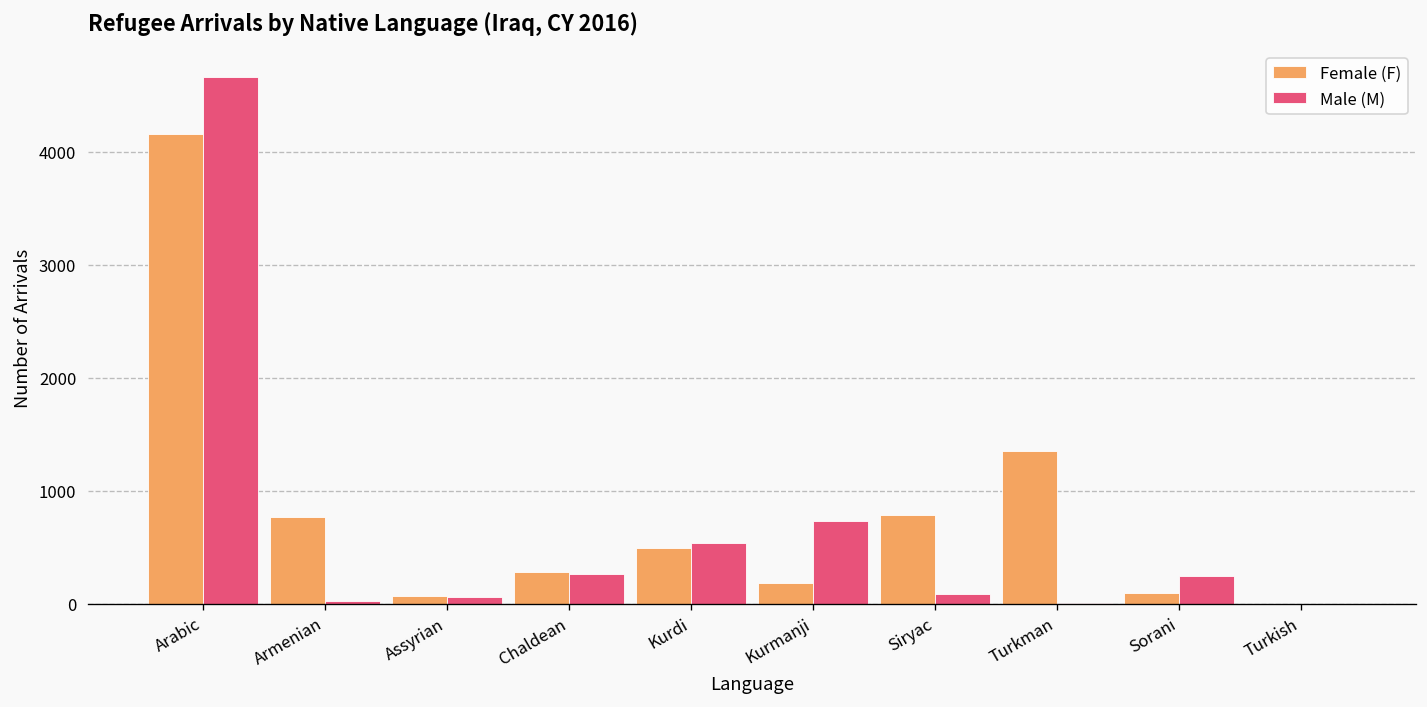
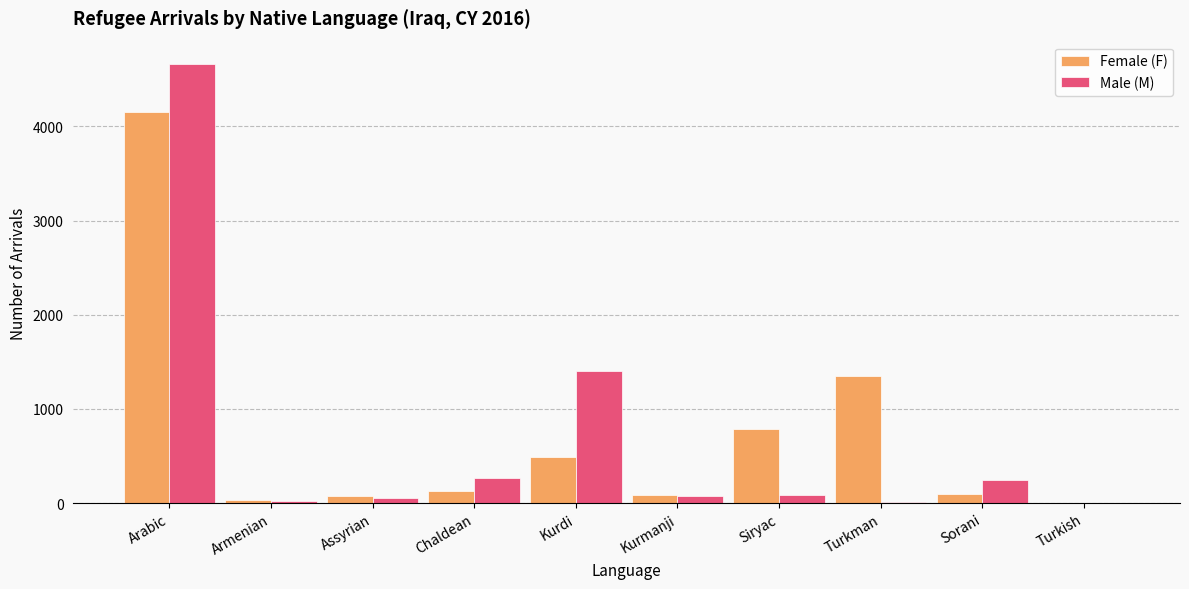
  {
    "Female (F)": {
      "Arabic": 4200,
-     "Armenian": 800,
+     "Armenian": 0,
      "Assyrian": 100,
-     "Chaldean": 300,
+     "Chaldean": 100,
      "Kurdi": 500,
-     "Kurmanji": 200,
+     "Kurmanji": 100,
      "Siryac": 800,
      "Turkman": 1400,
      "Sorani": 100
    },
    "Male (M)": {
      "Arabic": 4700,
      "Assyrian": 100,
      "Chaldean": 300,
-     "Kurdi": 500,
-     "Kurmanji": 700,
+     "Kurdi": 1400,
+     "Kurmanji": 100,
      "Siryac": 100,
      "Sorani": 200
    }
  }
